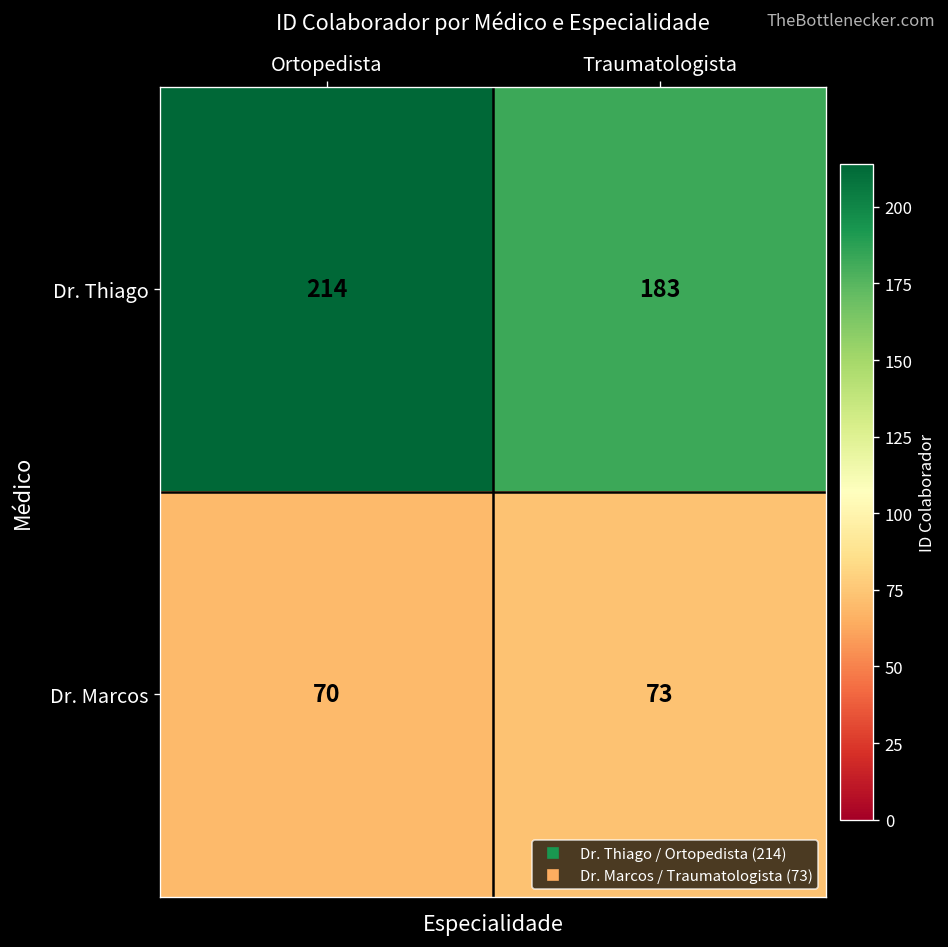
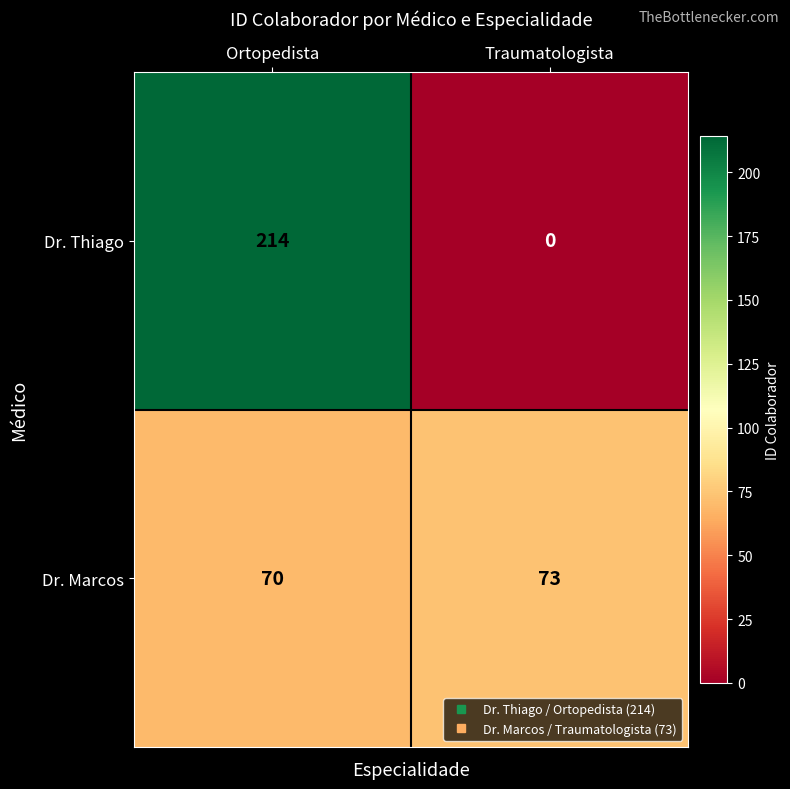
  {
    "Dr. Thiago": {
      "Ortopedista": 214,
-     "Traumatologista": 183
+     "Traumatologista": 0
    },
    "Dr. Marcos": {
      "Ortopedista": 70,
      "Traumatologista": 73
    }
  }
